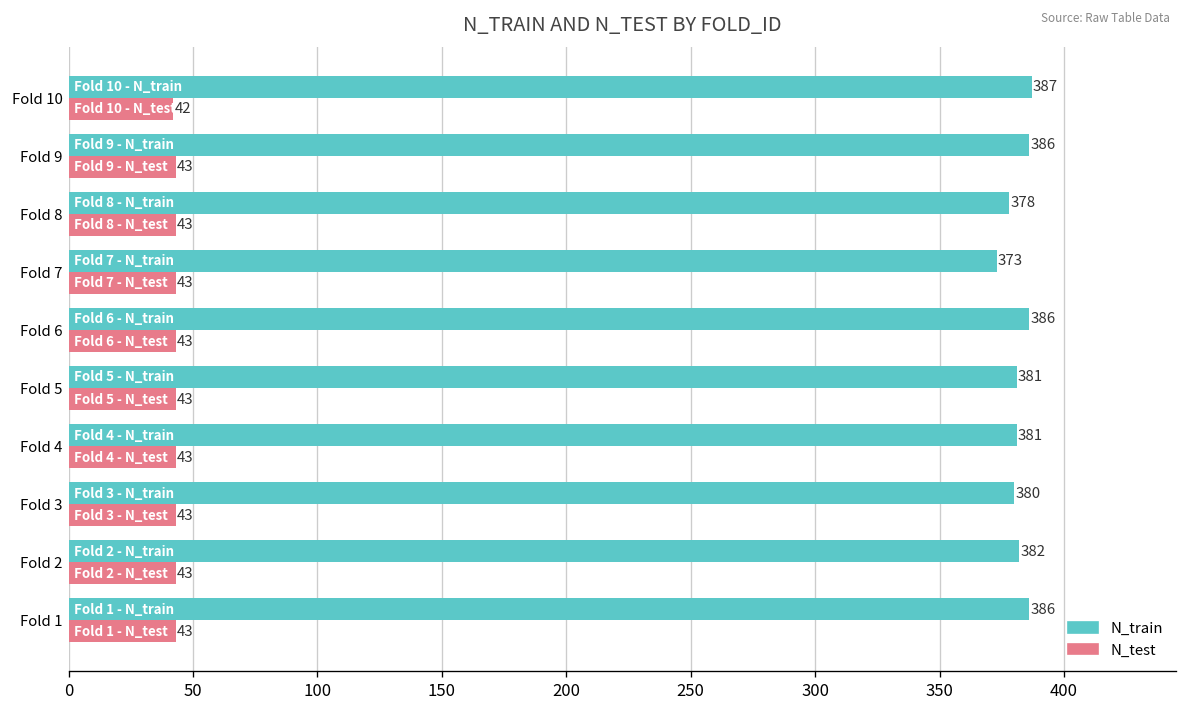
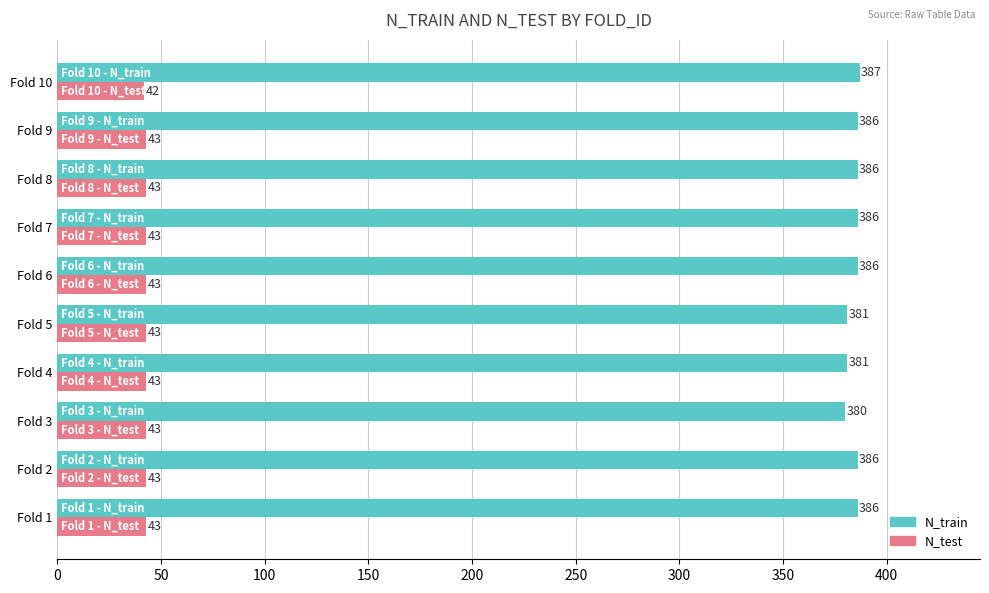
  {
    "N_train": {
      "Fold 10": 387,
      "Fold 9": 386,
-     "Fold 8": 378,
-     "Fold 7": 373,
+     "Fold 8": 386,
+     "Fold 7": 386,
      "Fold 6": 386,
      "Fold 5": 381,
      "Fold 4": 381,
      "Fold 3": 380,
-     "Fold 2": 382,
+     "Fold 2": 386,
      "Fold 1": 386
    },
    "N_test": {
      "Fold 10": 42,
      "Fold 9": 43,
      "Fold 8": 43,
      "Fold 7": 43,
      "Fold 6": 43,
      "Fold 5": 43,
      "Fold 4": 43,
      "Fold 3": 43,
      "Fold 2": 43,
      "Fold 1": 43
    }
  }
